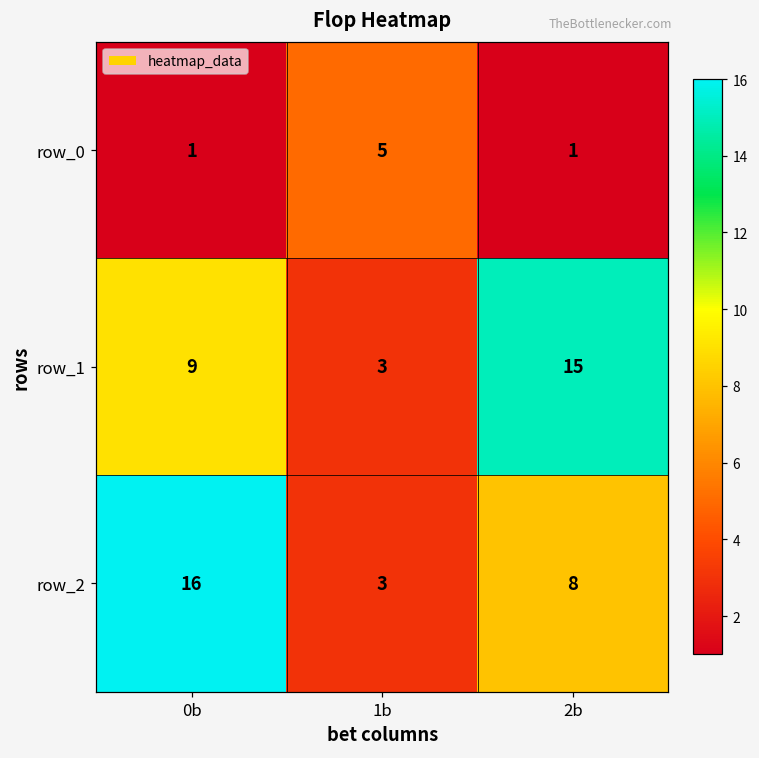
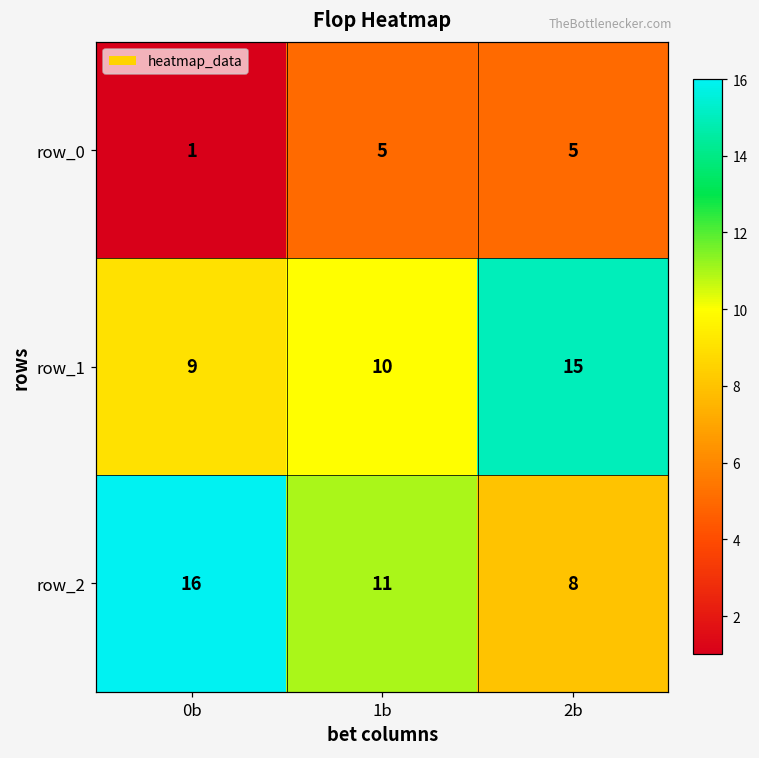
  {
    "row_0": {
      "0b": 1,
      "1b": 5,
-     "2b": 1
+     "2b": 5
    },
    "row_1": {
      "0b": 9,
-     "1b": 3,
+     "1b": 10,
      "2b": 15
    },
    "row_2": {
      "0b": 16,
-     "1b": 3,
+     "1b": 11,
      "2b": 8
    }
  }
